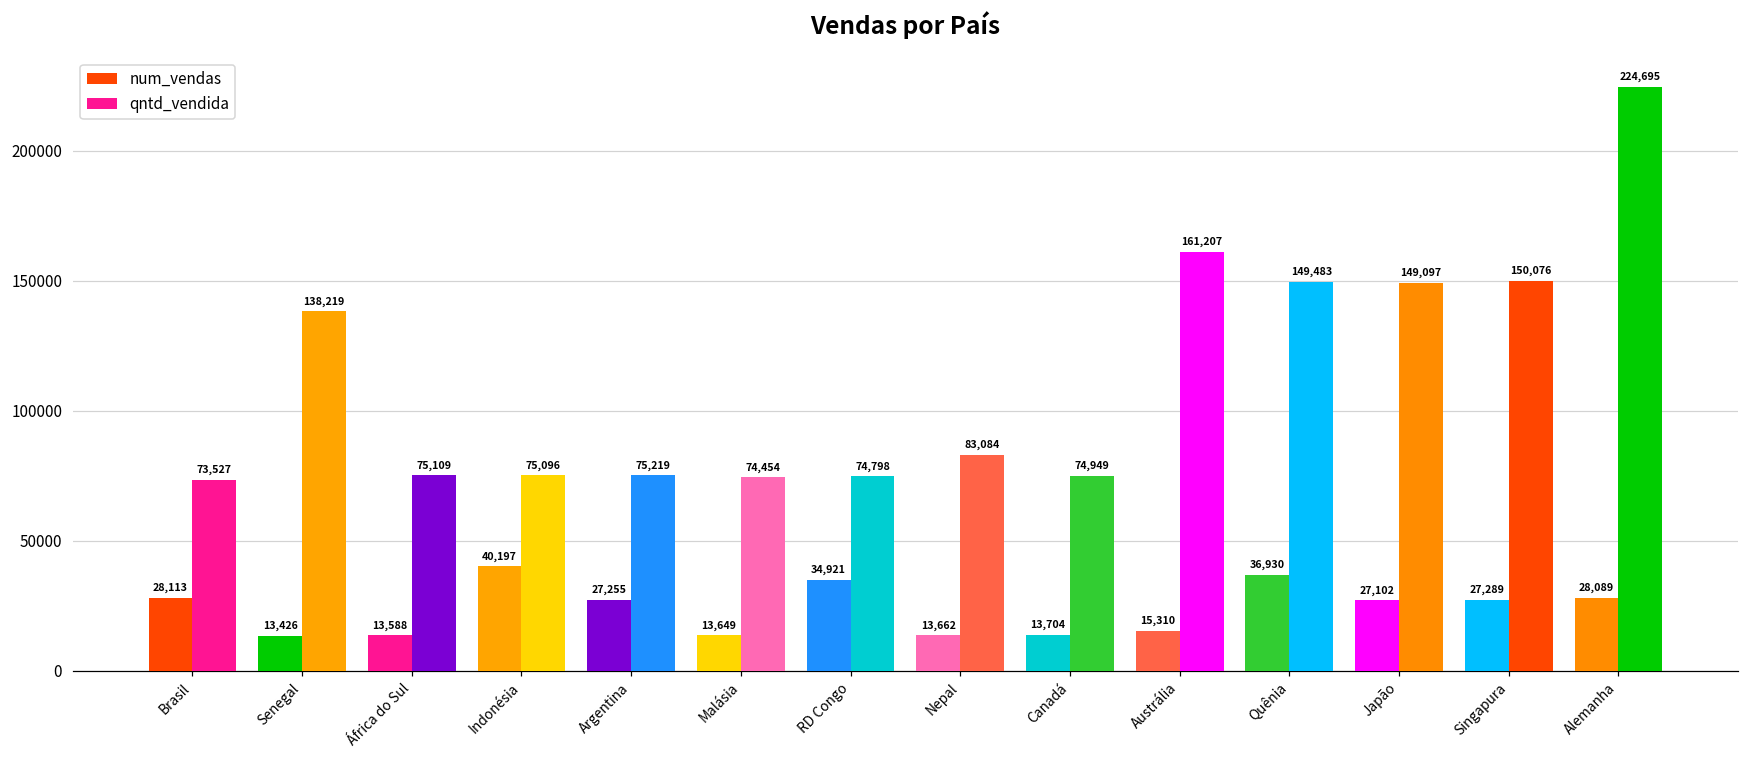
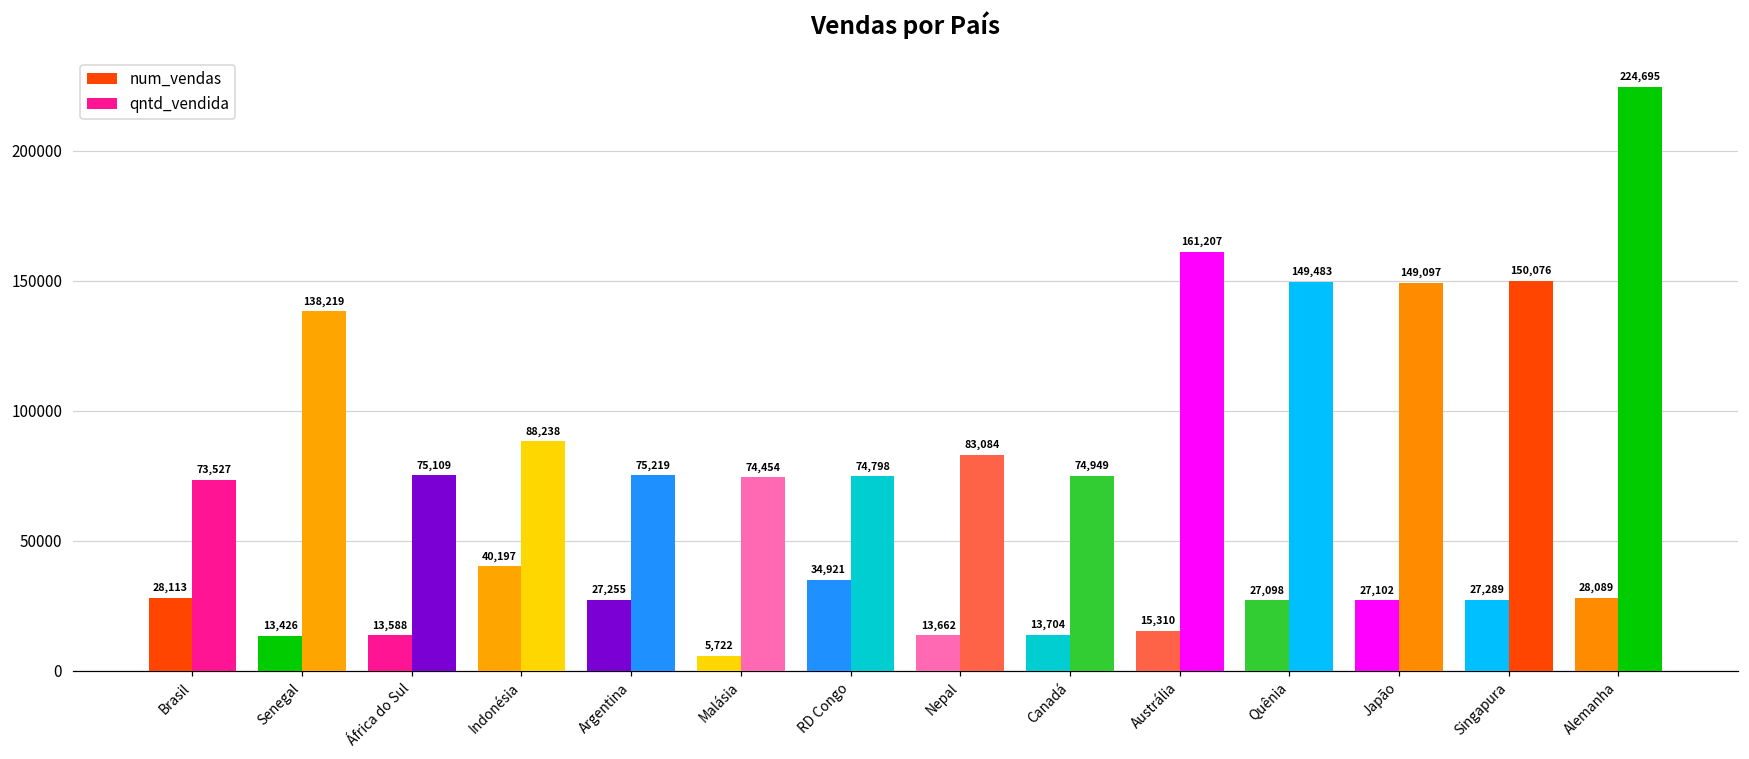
  {
    "num_vendas": {
      "Brasil": "28,113",
      "Senegal": "13,426",
      "África do Sul": "13,588",
      "Indonésia": "40,197",
      "Argentina": "27,255",
-     "Malásia": "13,649",
+     "Malásia": "5,722",
      "RD Congo": "34,921",
      "Nepal": "13,662",
      "Canadá": "13,704",
      "Austrália": "15,310",
-     "Quênia": "36,930",
+     "Quênia": "27,098",
      "Japão": "27,102",
      "Singapura": "27,289",
      "Alemanha": "28,089"
    },
    "qntd_vendida": {
      "Brasil": "73,527",
      "Senegal": "138,219",
      "África do Sul": "75,109",
-     "Indonésia": "75,096",
+     "Indonésia": "88,238",
      "Argentina": "75,219",
      "Malásia": "74,454",
      "RD Congo": "74,798",
      "Nepal": "83,084",
      "Canadá": "74,949",
      "Austrália": "161,207",
      "Quênia": "149,483",
      "Japão": "149,097",
      "Singapura": "150,076",
      "Alemanha": "224,695"
    }
  }
